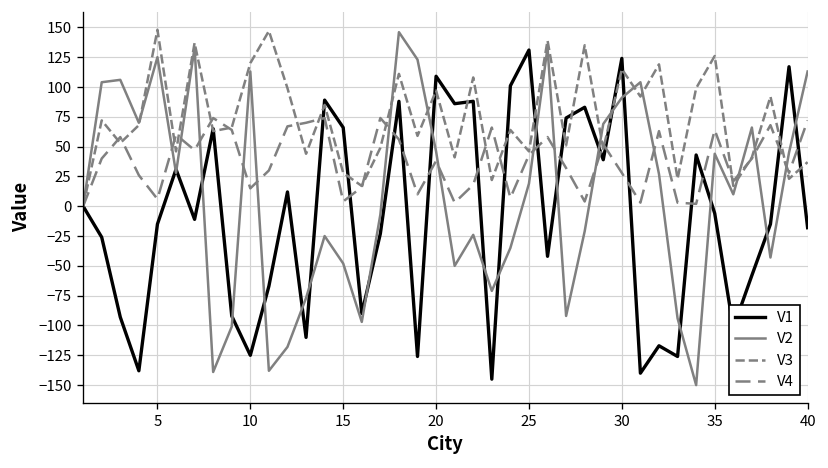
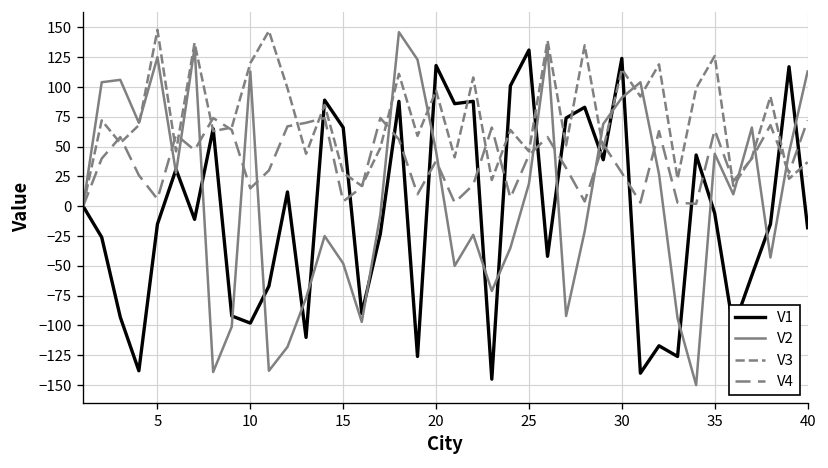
  {
    "V1": {
      "5": -20,
-     "10": -130,
+     "10": -100,
      "15": 70,
-     "20": 110,
+     "20": 120,
      "25": 130,
      "30": 120,
      "35": -10,
      "40": -20
    }
  }
